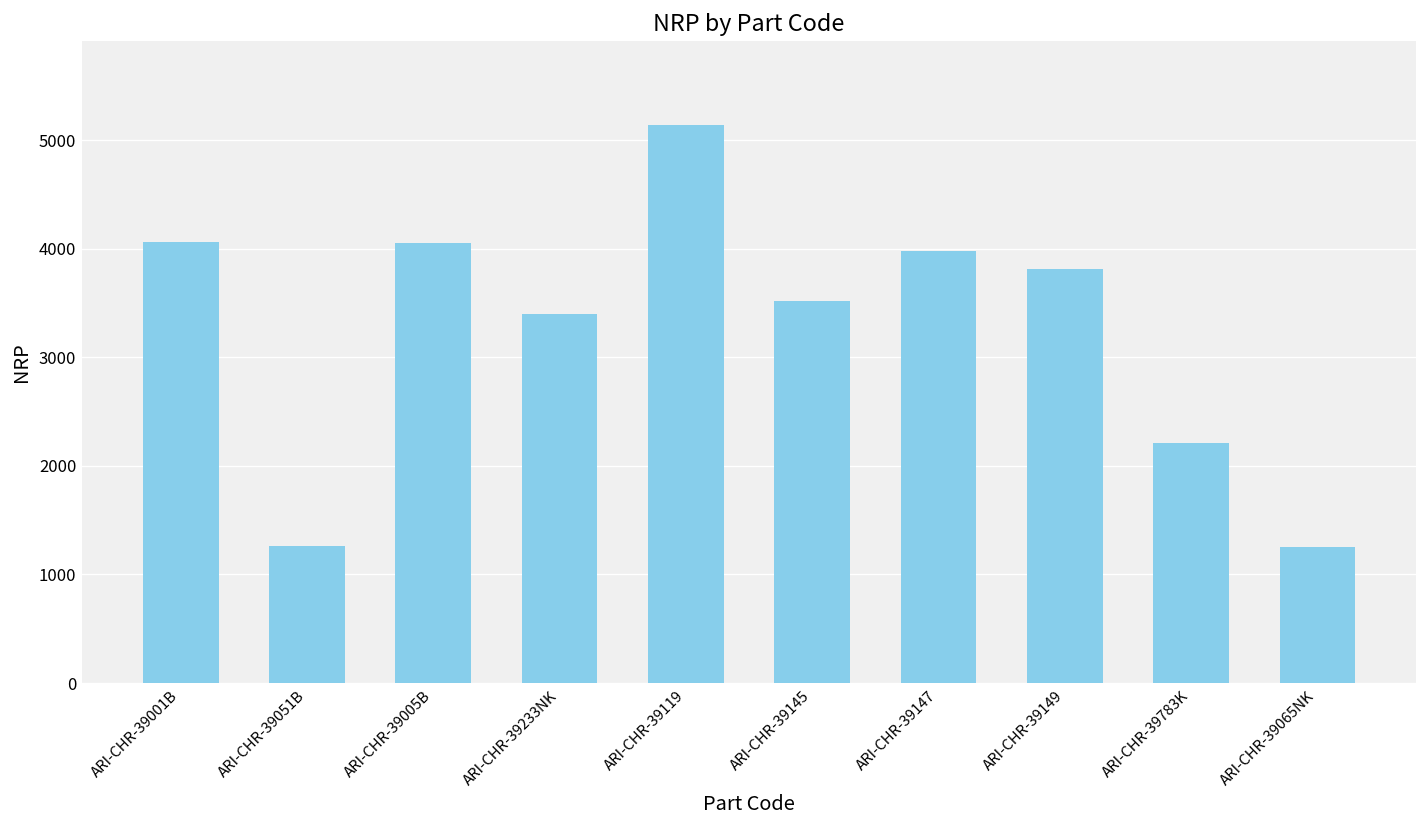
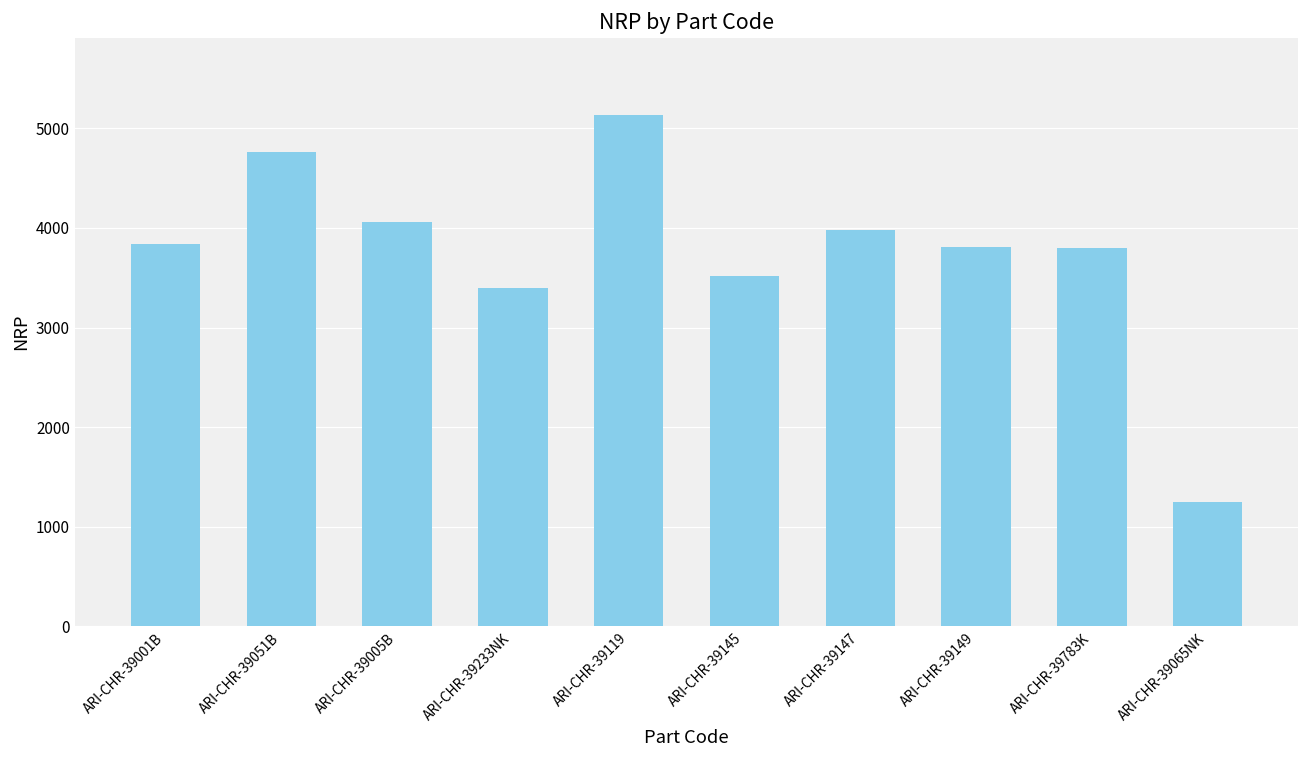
  {
-   "ARI-CHR-39001B": 4100,
-   "ARI-CHR-39051B": 1300,
+   "ARI-CHR-39001B": 3800,
+   "ARI-CHR-39051B": 4800,
    "ARI-CHR-39005B": 4100,
    "ARI-CHR-39233NK": 3400,
    "ARI-CHR-39119": 5100,
    "ARI-CHR-39145": 3500,
    "ARI-CHR-39147": 4000,
    "ARI-CHR-39149": 3800,
-   "ARI-CHR-39783K": 2200,
+   "ARI-CHR-39783K": 3800,
    "ARI-CHR-39065NK": 1300
  }
